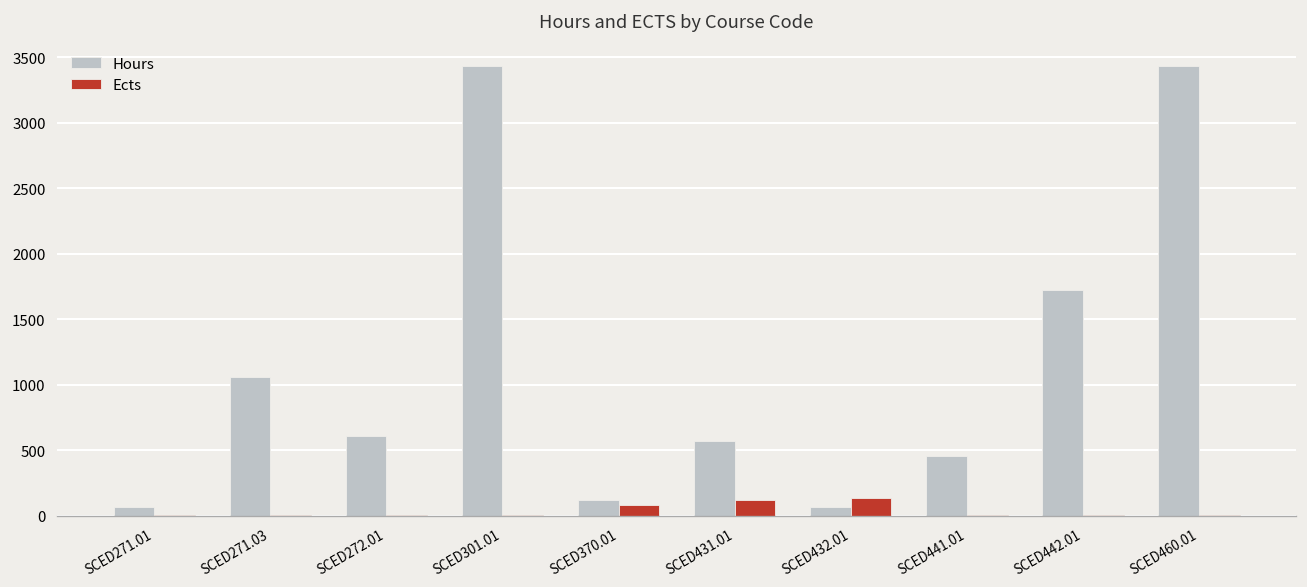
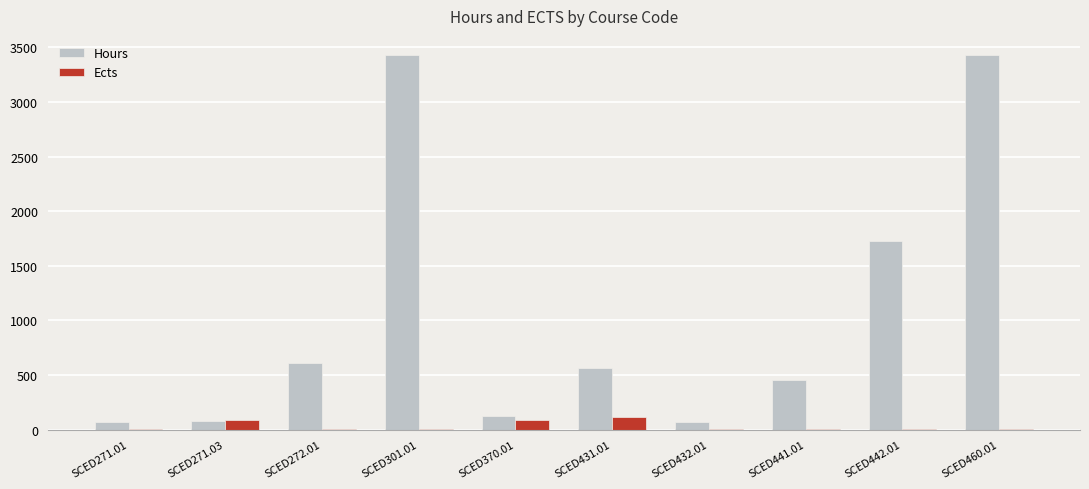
  {
    "Hours": {
      "SCED271.01": 70,
-     "SCED271.03": 1060,
+     "SCED271.03": 80,
      "SCED272.01": 610,
      "SCED301.01": 3430,
      "SCED370.01": 120,
      "SCED431.01": 570,
      "SCED432.01": 70,
      "SCED441.01": 450,
      "SCED442.01": 1720,
      "SCED460.01": 3430
    },
    "Ects": {
-     "SCED271.03": 0,
+     "SCED271.03": 90,
      "SCED370.01": 90,
      "SCED431.01": 120,
-     "SCED432.01": 140
+     "SCED432.01": 10
    }
  }
